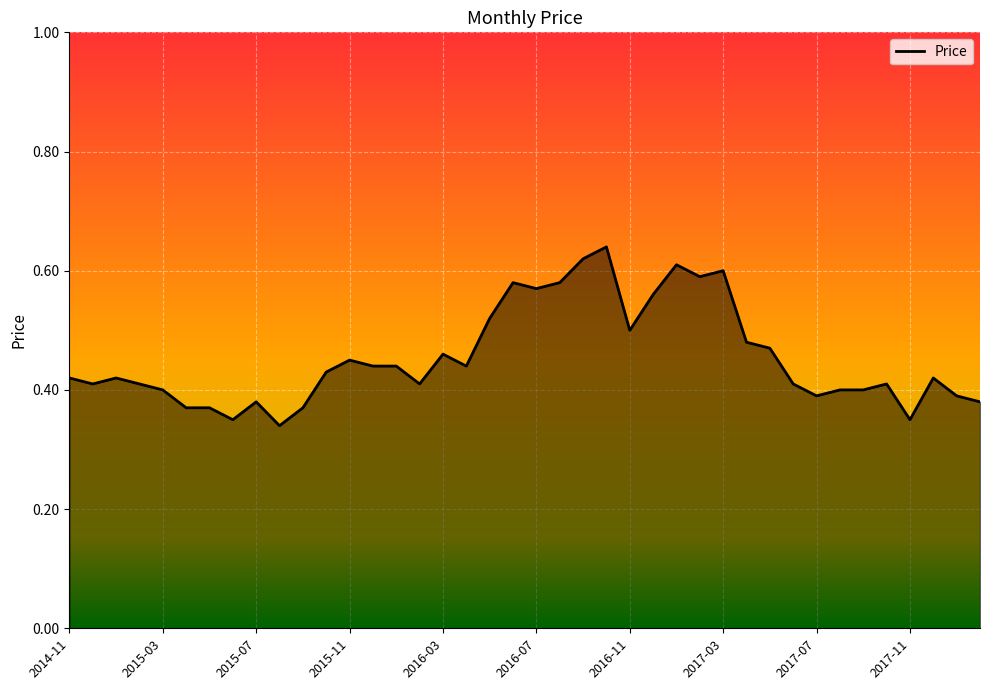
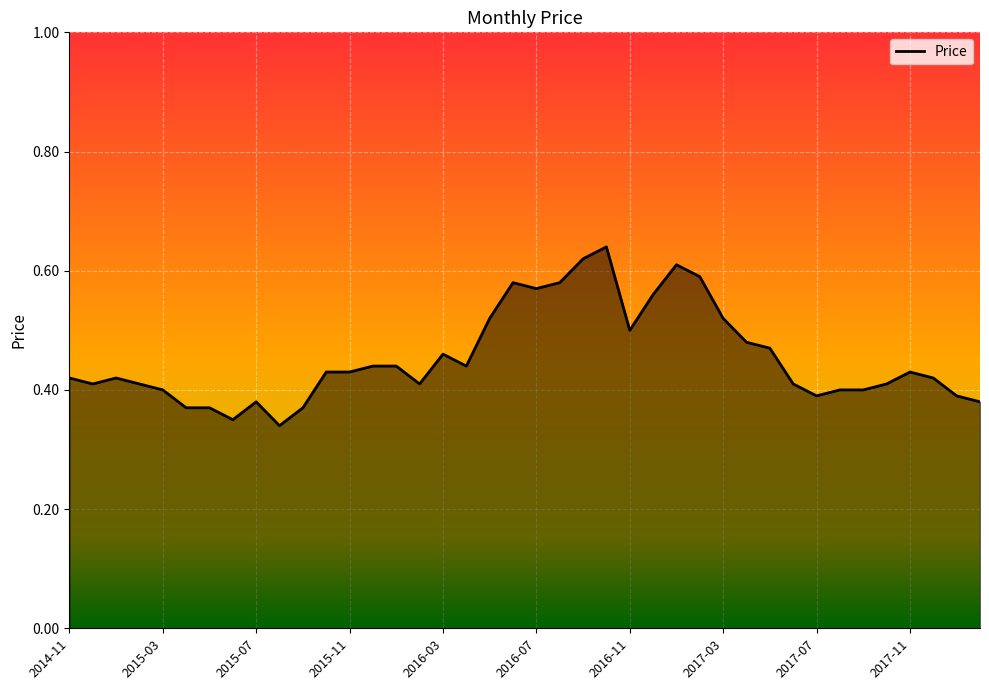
  {
    "2014-11": 0.42,
    "2015-03": 0.40,
    "2015-07": 0.38,
-   "2015-11": 0.45,
+   "2015-11": 0.43,
    "2016-03": 0.46,
    "2016-07": 0.57,
    "2016-11": 0.50,
-   "2017-03": 0.60,
+   "2017-03": 0.52,
    "2017-07": 0.39,
-   "2017-11": 0.35
+   "2017-11": 0.43
  }
